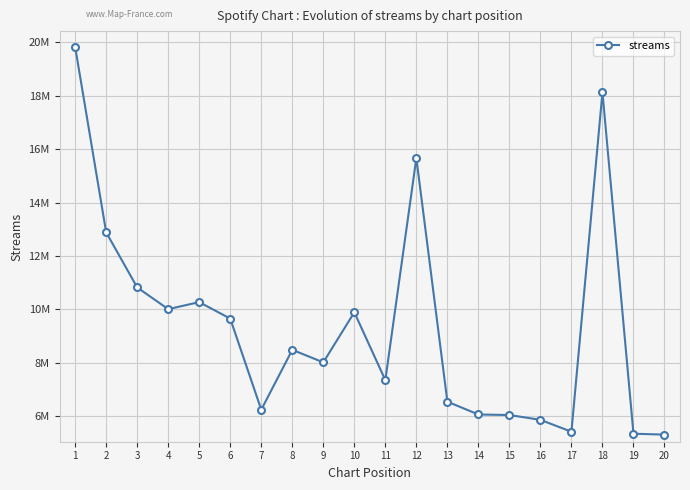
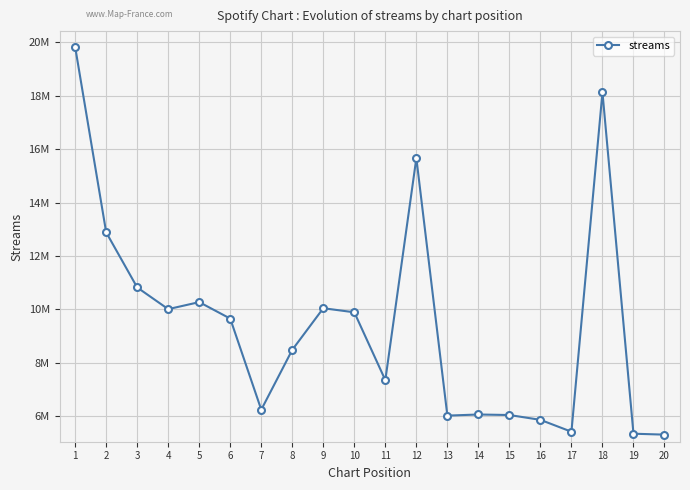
  {
    "1": 19800000,
    "2": 12900000,
    "3": 10800000,
    "4": 10000000,
    "5": 10300000,
    "6": 9700000,
    "7": 6200000,
    "8": 8500000,
-   "9": 8000000,
+   "9": 10000000,
    "10": 9900000,
    "11": 7300000,
    "12": 15700000,
-   "13": 6500000,
+   "13": 6000000,
    "14": 6100000,
    "15": 6000000,
    "16": 5900000,
    "17": 5400000,
    "18": 18100000,
    "19": 5300000,
    "20": 5300000
  }
